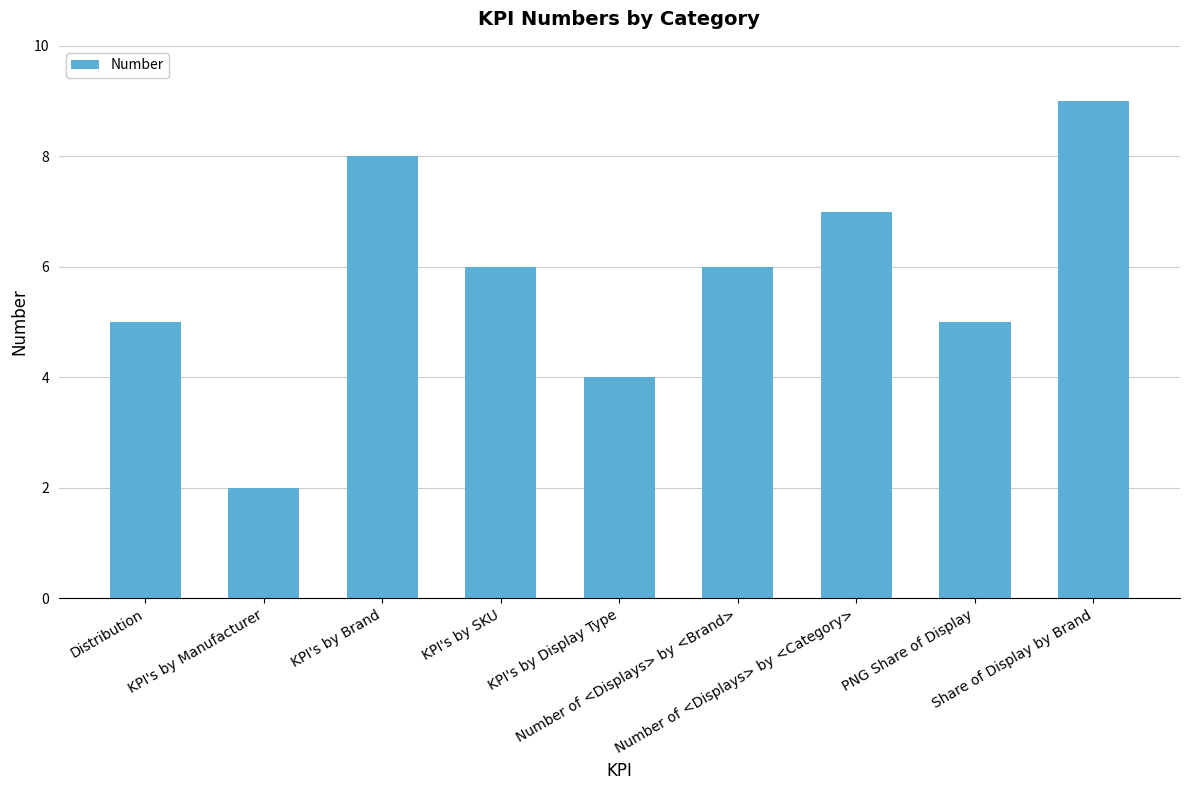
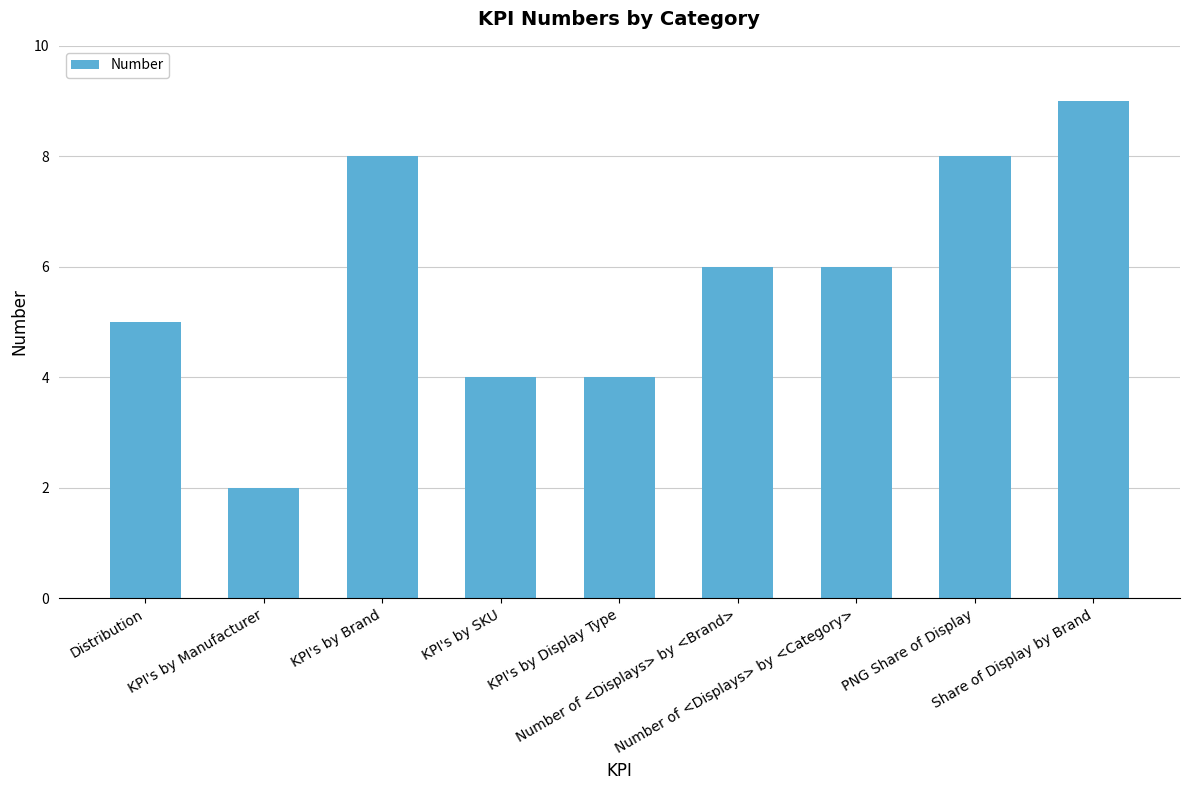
  {
    "Distribution": 5,
    "KPI's by Manufacturer": 2,
    "KPI's by Brand": 8,
-   "KPI's by SKU": 6,
+   "KPI's by SKU": 4,
    "KPI's by Display Type": 4,
    "Number of <Displays> by <Brand>": 6,
-   "Number of <Displays> by <Category>": 7,
-   "PNG Share of Display": 5,
+   "Number of <Displays> by <Category>": 6,
+   "PNG Share of Display": 8,
    "Share of Display by Brand": 9
  }
